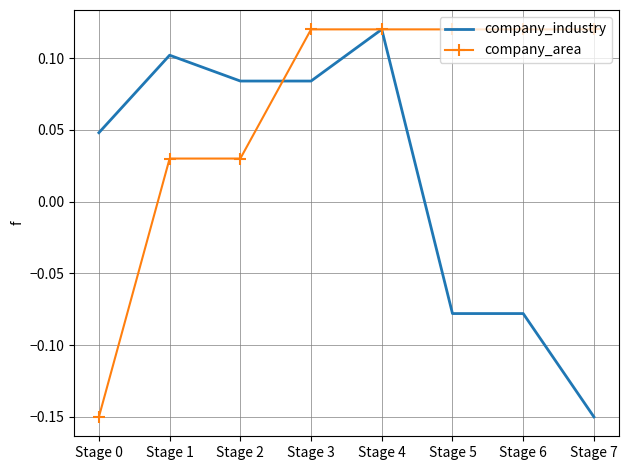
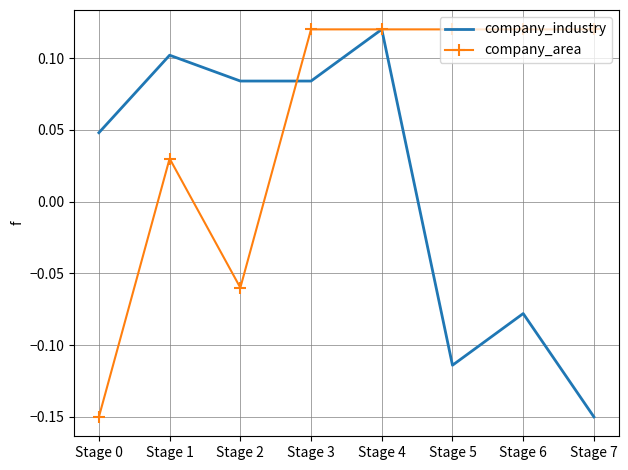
  {
    "company_industry": {
      "Stage 0": 0.048,
      "Stage 1": 0.102,
      "Stage 2": 0.084,
      "Stage 3": 0.084,
-     "Stage 5": -0.078,
+     "Stage 5": -0.114,
      "Stage 6": -0.078,
      "Stage 7": -0.150
    },
    "company_area": {
      "Stage 0": -0.150,
      "Stage 1": 0.030,
-     "Stage 2": 0.030,
+     "Stage 2": -0.060,
      "Stage 3": 0.120
    }
  }
